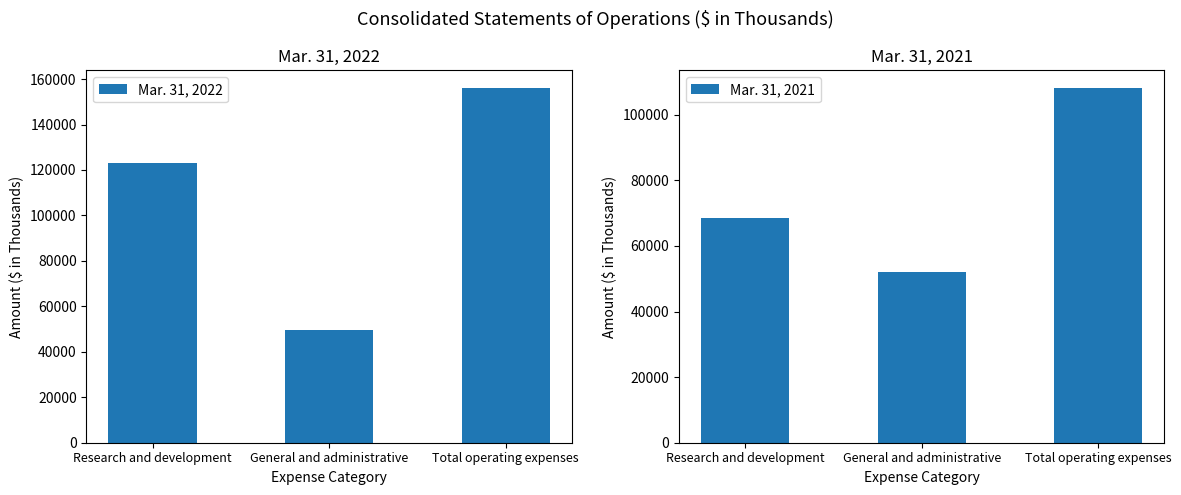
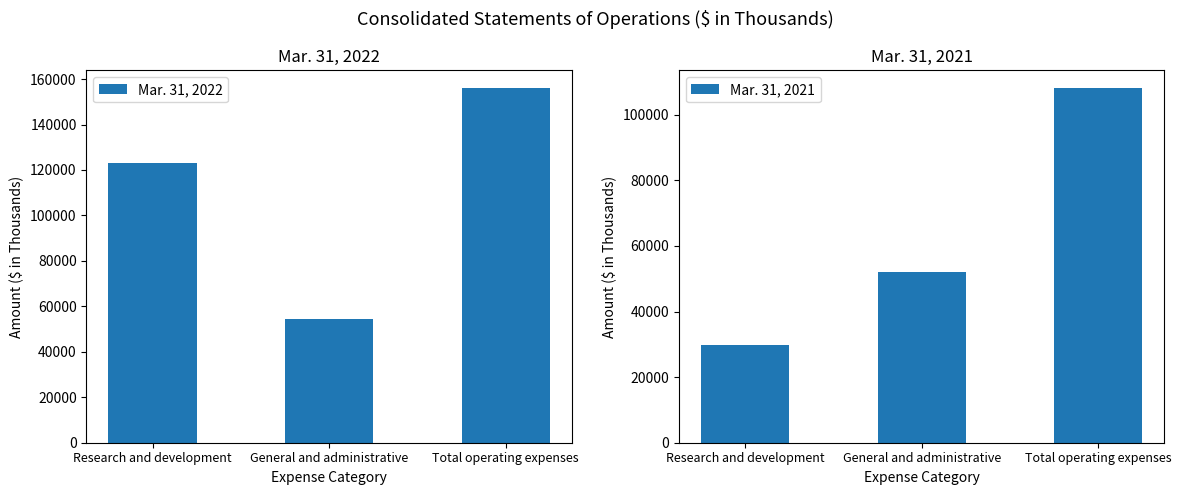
  {
    "Mar. 31, 2022": {
      "Research and development": 123000,
-     "General and administrative": 50000,
+     "General and administrative": 54000,
      "Total operating expenses": 156000
    },
    "Mar. 31, 2021": {
-     "Research and development": 69000,
+     "Research and development": 30000,
      "General and administrative": 52000,
      "Total operating expenses": 108000
    }
  }
